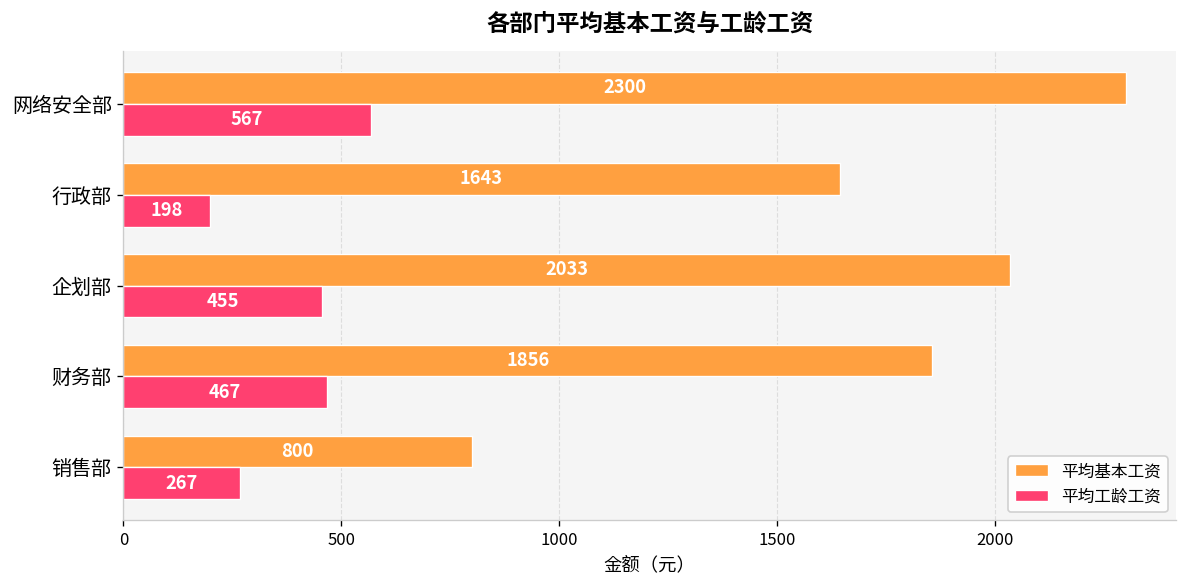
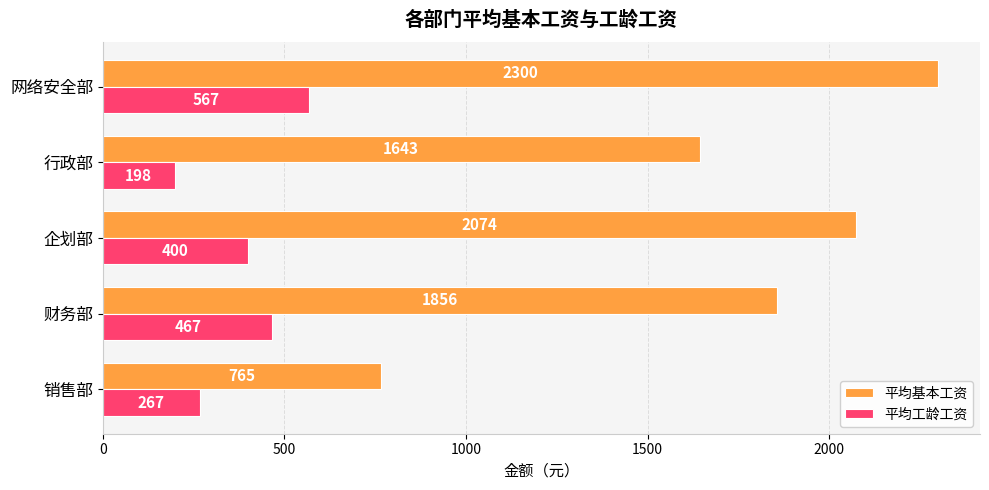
  {
    "平均基本工资": {
      "网络安全部": 2300,
      "行政部": 1643,
-     "企划部": 2033,
+     "企划部": 2074,
      "财务部": 1856,
-     "销售部": 800
+     "销售部": 765
    },
    "平均工龄工资": {
      "网络安全部": 567,
      "行政部": 198,
-     "企划部": 455,
+     "企划部": 400,
      "财务部": 467,
      "销售部": 267
    }
  }
